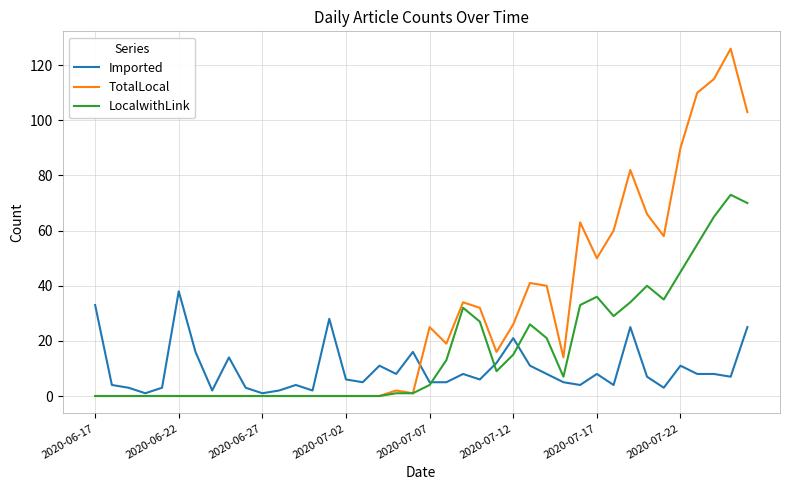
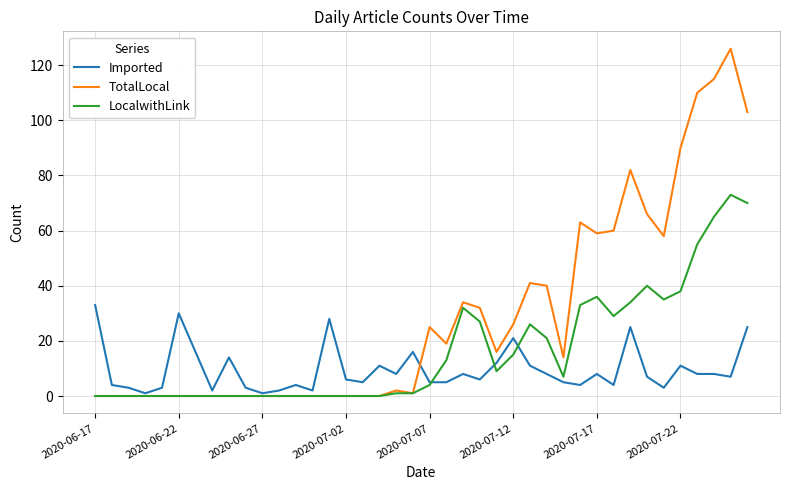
  {
    "Imported": {
      "2020-06-17": 33,
-     "2020-06-22": 38,
+     "2020-06-22": 30,
      "2020-06-27": 1,
      "2020-07-02": 6,
      "2020-07-07": 5,
      "2020-07-12": 21,
      "2020-07-17": 8,
      "2020-07-22": 11
    },
    "TotalLocal": {
      "2020-07-07": 25,
      "2020-07-12": 26,
-     "2020-07-17": 50,
+     "2020-07-17": 59,
      "2020-07-22": 90
    },
    "LocalwithLink": {
      "2020-07-07": 4,
      "2020-07-12": 15,
      "2020-07-17": 36,
-     "2020-07-22": 45
+     "2020-07-22": 38
    }
  }
